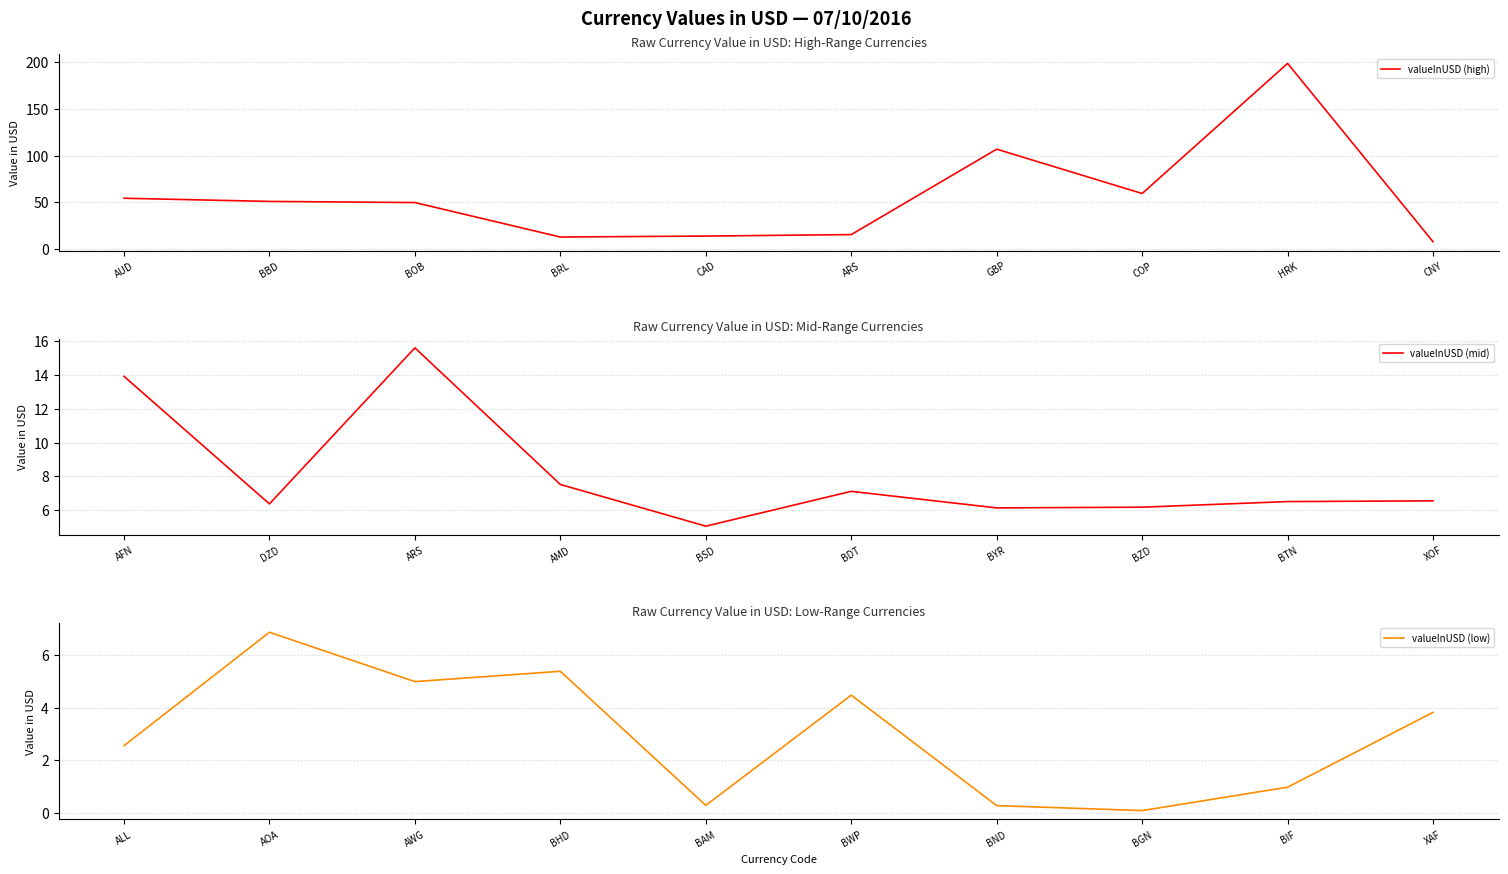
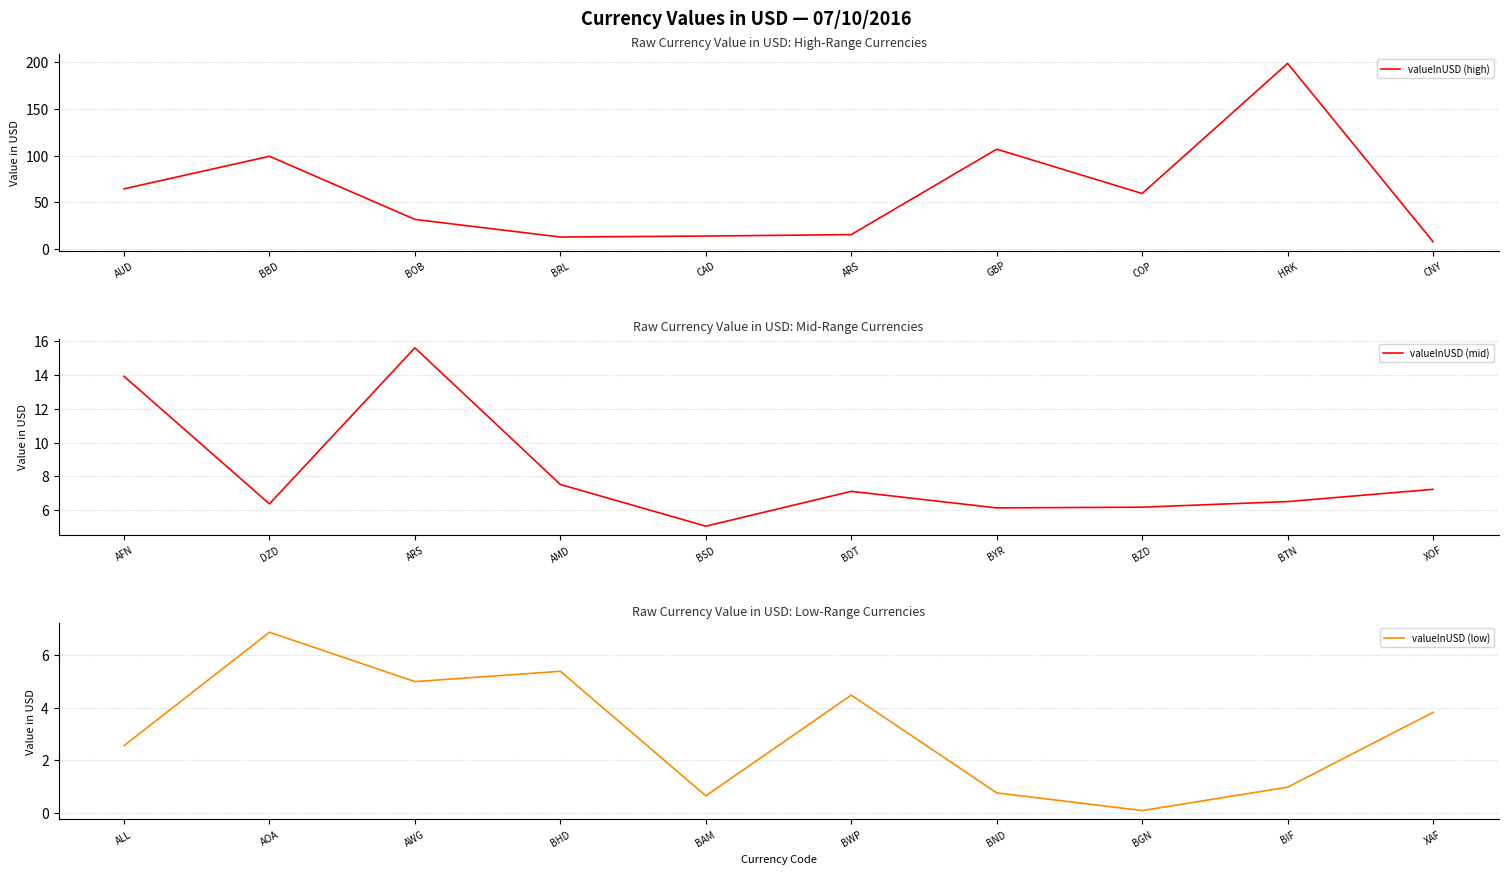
  {
    "Raw Currency Value in USD: High-Range Currencies": {
-     "AUD": 50,
-     "BBD": 50,
-     "BOB": 50,
+     "AUD": 60,
+     "BBD": 100,
+     "BOB": 30,
      "BRL": 10,
      "CAD": 10,
      "ARS": 20,
      "GBP": 110,
      "COP": 60,
      "HRK": 200,
      "CNY": 10
    },
    "Raw Currency Value in USD: Mid-Range Currencies": {
      "AFN": 13.9,
      "DZD": 6.4,
      "ARS": 15.6,
      "AMD": 7.5,
      "BSD": 5.1,
      "BDT": 7.1,
      "BYR": 6.1,
      "BZD": 6.2,
      "BTN": 6.5,
-     "XOF": 6.6
+     "XOF": 7.2
    },
    "Raw Currency Value in USD: Low-Range Currencies": {
      "ALL": 2.6,
      "AOA": 6.9,
      "AWG": 5.0,
      "BHD": 5.4,
-     "BAM": 0.3,
+     "BAM": 0.7,
      "BWP": 4.5,
-     "BND": 0.3,
+     "BND": 0.8,
      "BGN": 0.1,
      "BIF": 1.0,
      "XAF": 3.8
    }
  }
